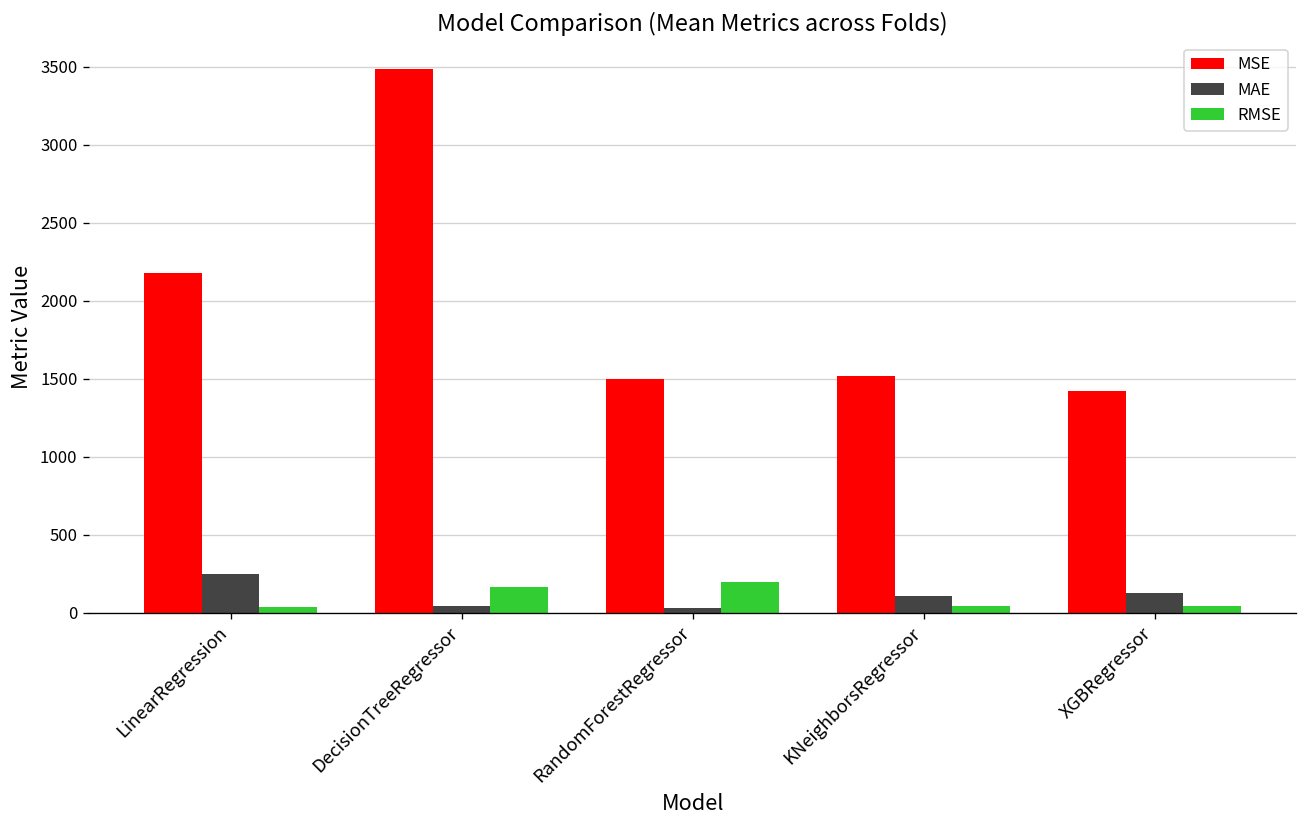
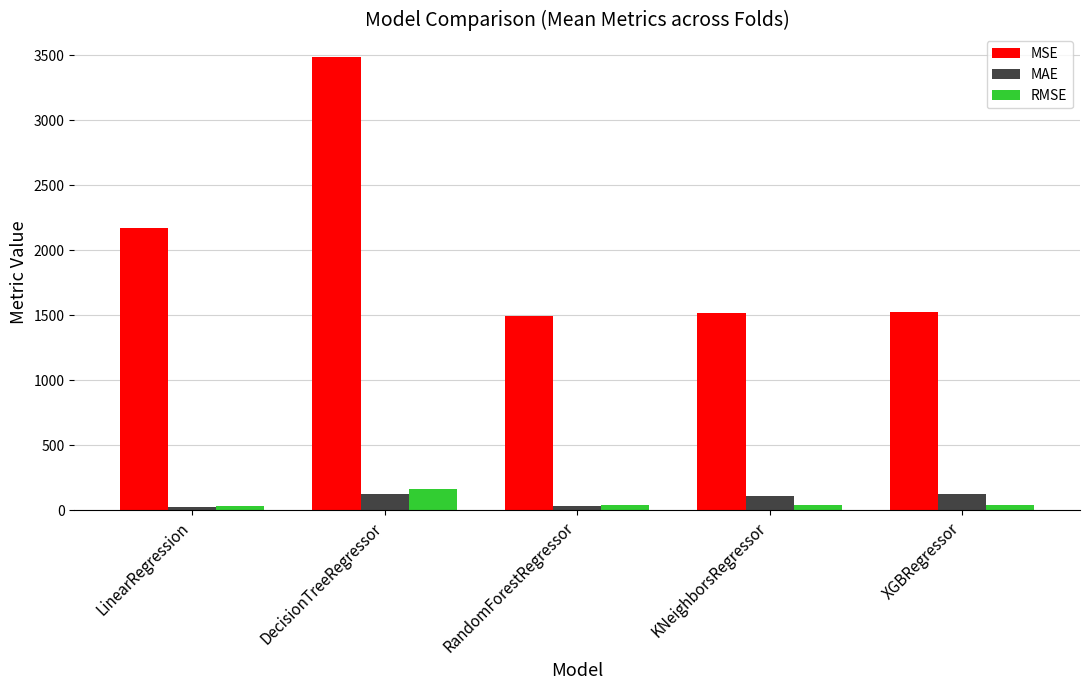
  {
    "MSE": {
      "LinearRegression": 2180,
      "DecisionTreeRegressor": 3490,
      "RandomForestRegressor": 1500,
      "KNeighborsRegressor": 1520,
-     "XGBRegressor": 1420
+     "XGBRegressor": 1530
    },
    "MAE": {
-     "LinearRegression": 250,
-     "DecisionTreeRegressor": 40,
+     "LinearRegression": 30,
+     "DecisionTreeRegressor": 130,
      "RandomForestRegressor": 30,
      "KNeighborsRegressor": 110,
      "XGBRegressor": 130
    },
    "RMSE": {
      "LinearRegression": 30,
      "DecisionTreeRegressor": 160,
-     "RandomForestRegressor": 200,
+     "RandomForestRegressor": 40,
      "KNeighborsRegressor": 40,
      "XGBRegressor": 40
    }
  }
